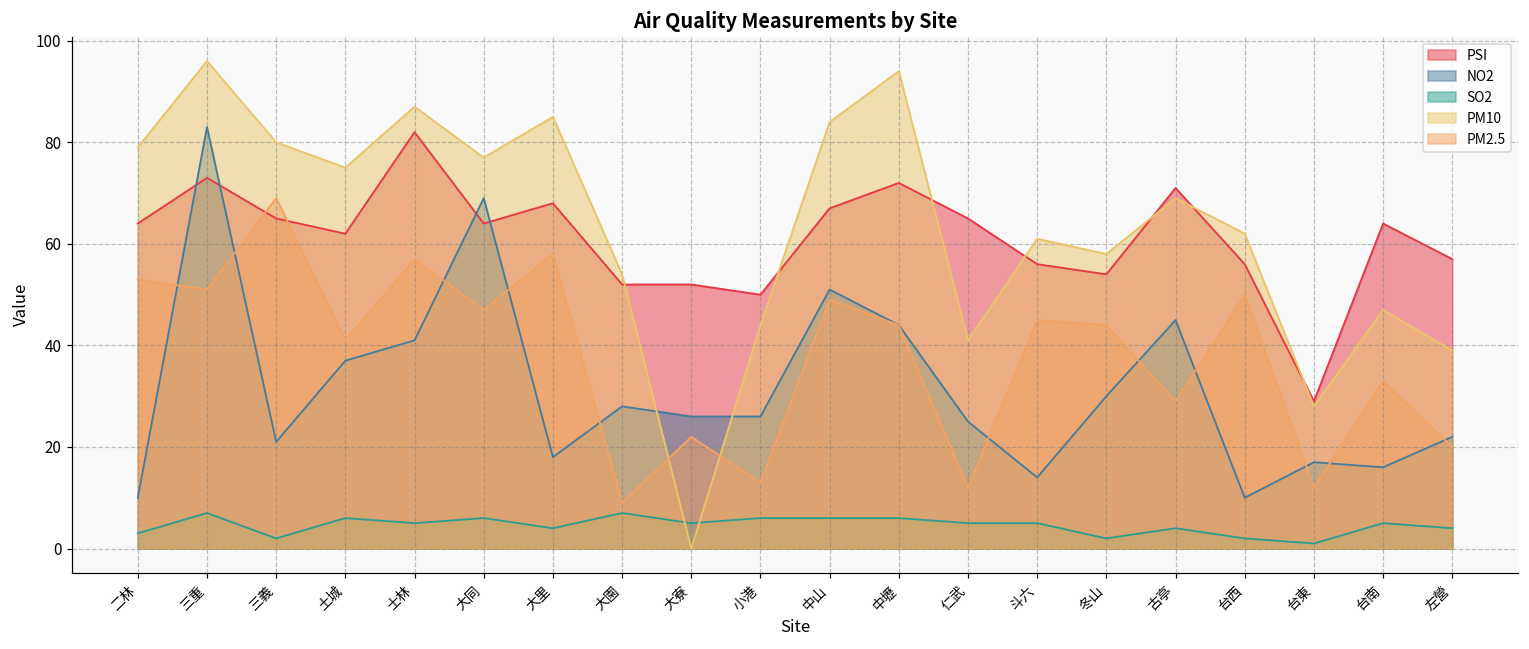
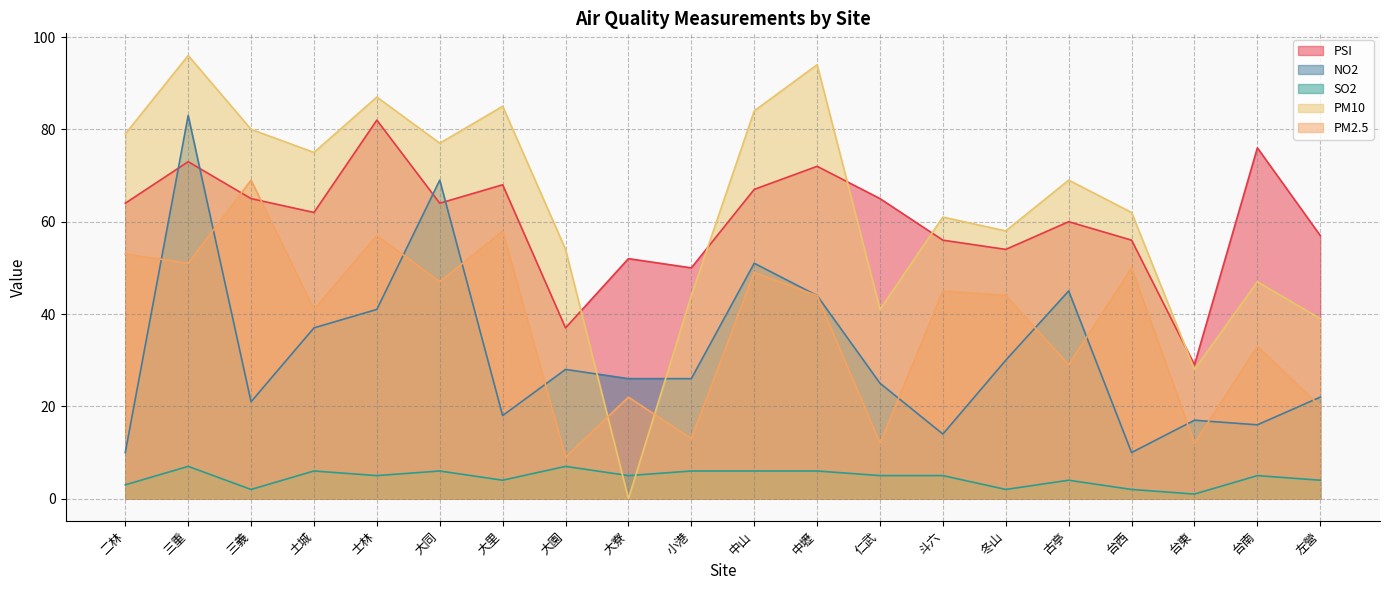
  {
    "PSI": {
      "二林": 64,
      "三重": 73,
      "三義": 65,
      "土城": 62,
      "士林": 82,
      "大同": 64,
      "大里": 68,
-     "大園": 52,
+     "大園": 37,
      "大寮": 52,
      "小港": 50,
      "中山": 67,
      "中壢": 72,
      "仁武": 65,
      "斗六": 56,
      "冬山": 54,
-     "古亭": 71,
+     "古亭": 60,
      "台西": 56,
      "台東": 29,
-     "台南": 64,
+     "台南": 76,
      "左營": 57
    }
  }
